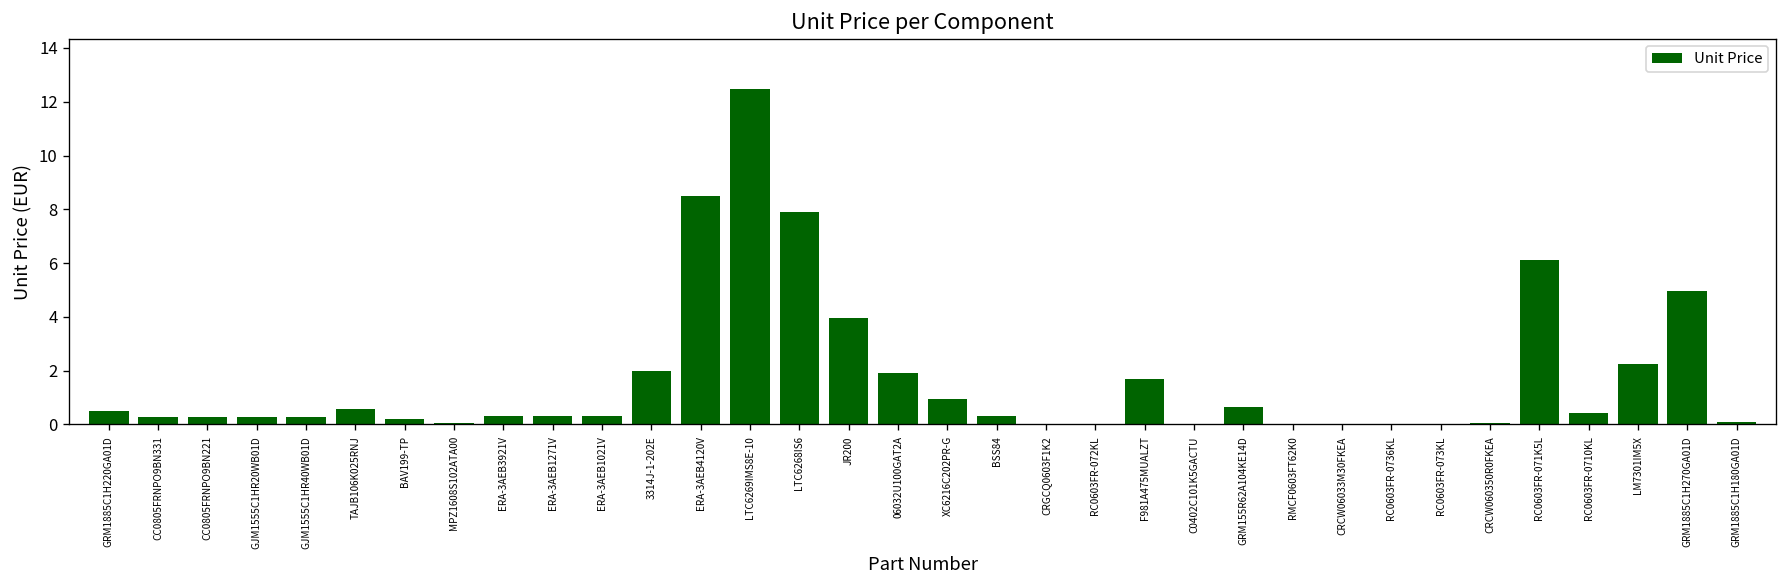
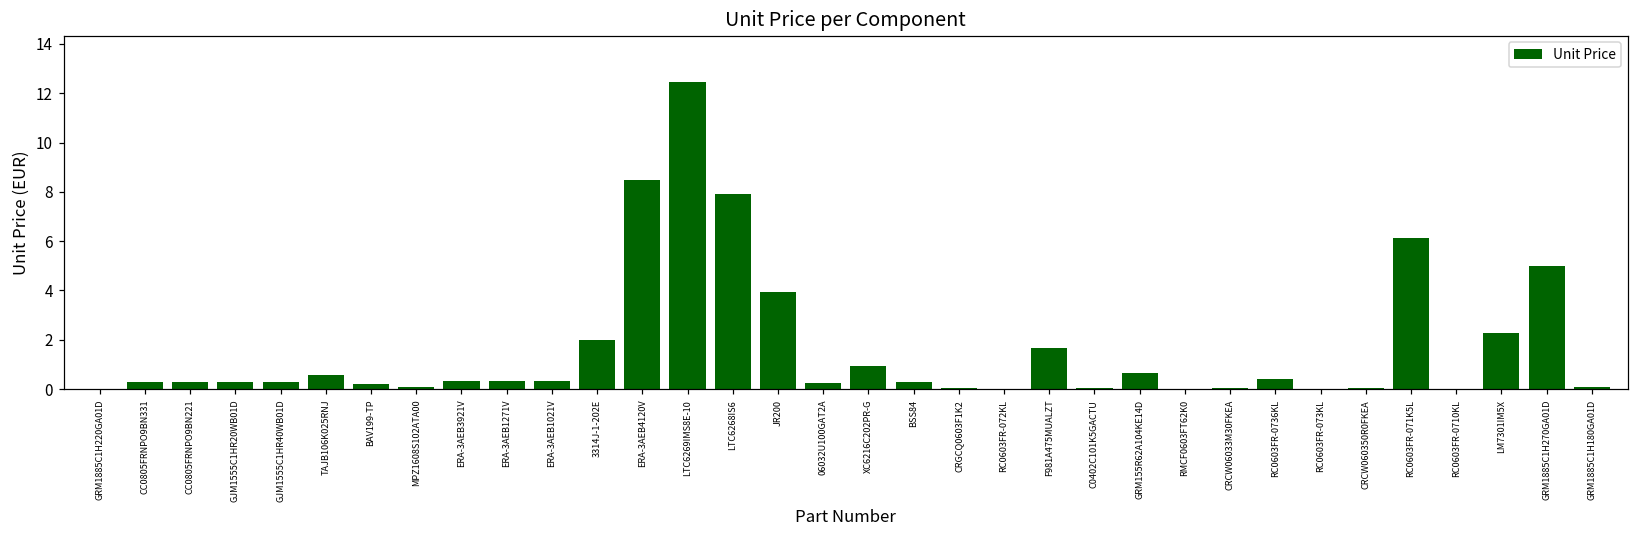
  {
-   "GRM1885C1H220GA01D": 0.5,
+   "GRM1885C1H220GA01D": 0.0,
    "CC0805FRNPO9BN331": 0.3,
    "CC0805FRNPO9BN221": 0.3,
    "GJM1555C1HR20WB01D": 0.3,
    "GJM1555C1HR40WB01D": 0.3,
    "TAJB106K025RNJ": 0.6,
    "BAV199-TP": 0.2,
    "ERA-3AEB3921V": 0.3,
    "ERA-3AEB1271V": 0.3,
    "ERA-3AEB1021V": 0.3,
    "3314J-1-202E": 2.0,
    "ERA-3AEB4120V": 8.5,
    "LTC6269IMS8E-10": 12.5,
    "LTC6268IS6": 7.9,
    "JR200": 4.0,
-   "06032U100GAT2A": 1.9,
+   "06032U100GAT2A": 0.2,
    "XC6216C202PR-G": 0.9,
    "BSS84": 0.3,
    "F981A475MUALZT": 1.7,
    "GRM155R62A104KE14D": 0.6,
-   "RC0603FR-0736KL": 0.0,
+   "RC0603FR-0736KL": 0.4,
    "RC0603FR-071K5L": 6.1,
-   "RC0603FR-0710KL": 0.4,
+   "RC0603FR-0710KL": 0.0,
    "LM7301IM5X": 2.3,
    "GRM1885C1H270GA01D": 5.0
  }
